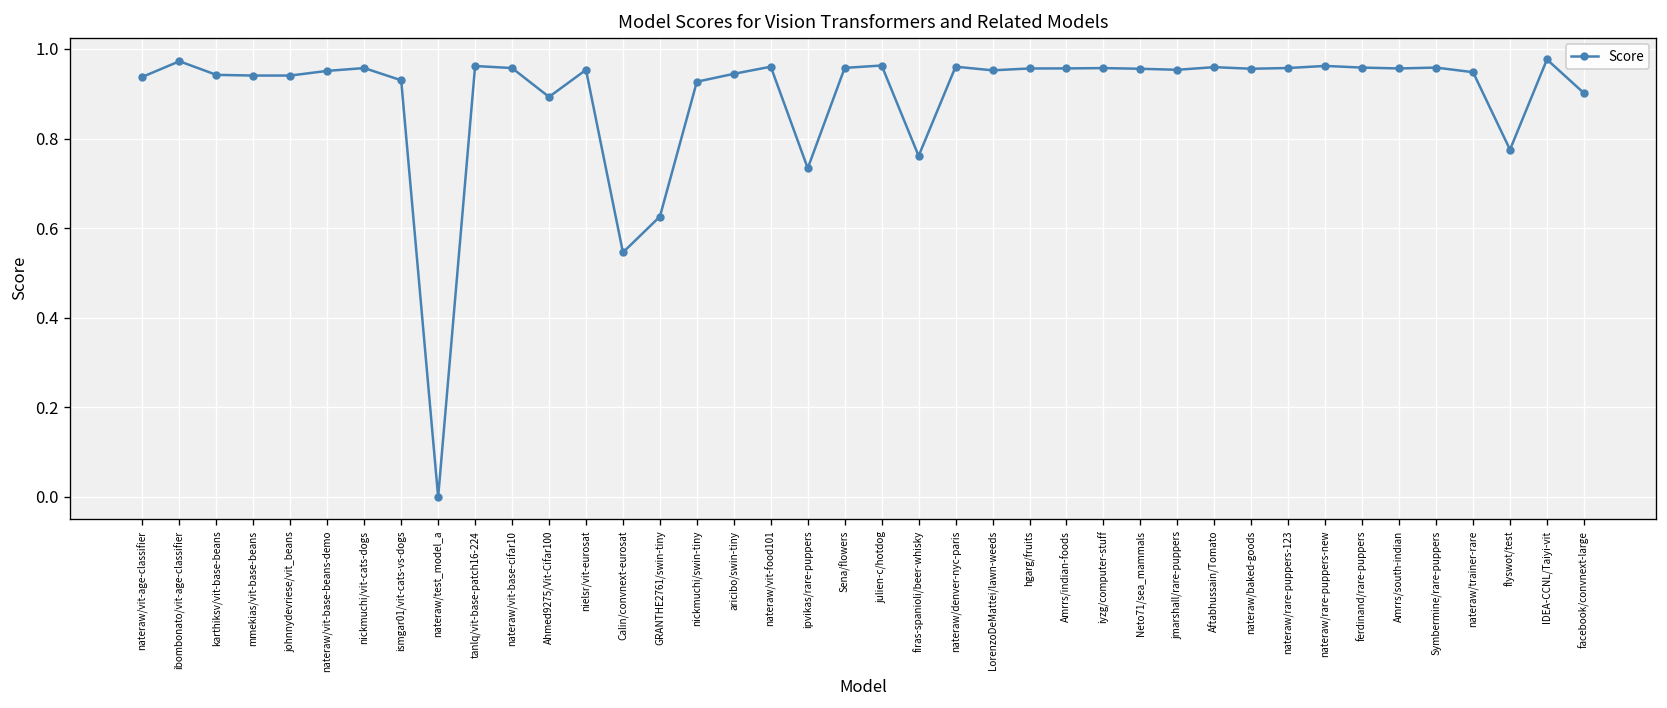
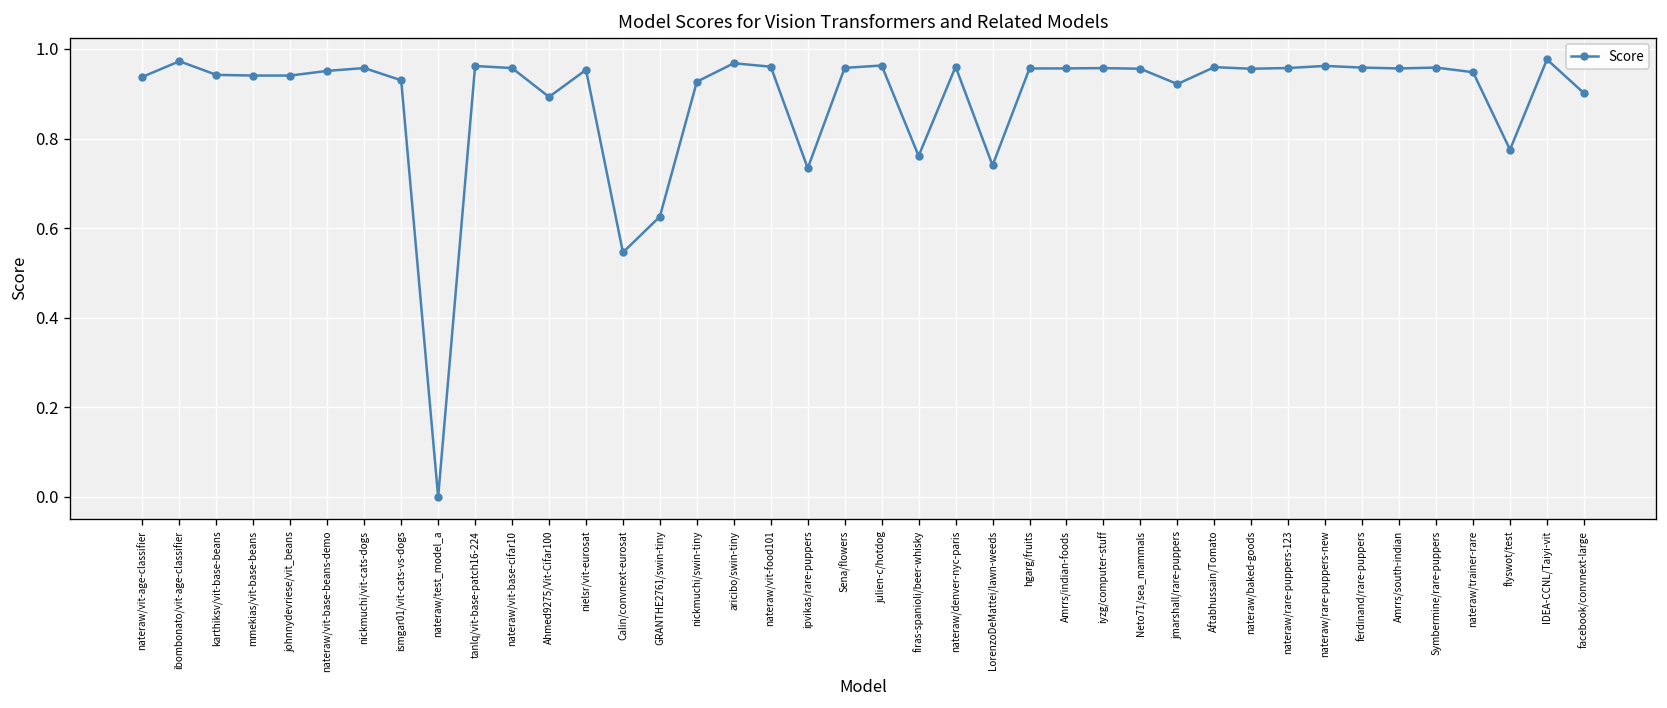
  {
    "nateraw/vit-age-classifier": 0.94,
    "ibombonato/vit-age-classifier": 0.97,
    "karthiksv/vit-base-beans": 0.94,
    "mmekias/vit-base-beans": 0.94,
    "johnnydevriese/vit_beans": 0.94,
    "nateraw/vit-base-beans-demo": 0.95,
    "nickmuchi/vit-cats-dogs": 0.96,
    "ismgar01/vit-cats-vs-dogs": 0.93,
    "nateraw/test_model_a": 0.00,
    "tanlq/vit-base-patch16-224": 0.96,
    "nateraw/vit-base-cifar10": 0.96,
    "Ahmed9275/Vit-Cifar100": 0.89,
    "nielsr/vit-eurosat": 0.95,
    "Calin/convnext-eurosat": 0.55,
    "GRANTHE2761/swin-tiny": 0.63,
    "nickmuchi/swin-tiny": 0.93,
-   "aricibo/swin-tiny": 0.94,
+   "aricibo/swin-tiny": 0.97,
    "nateraw/vit-food101": 0.96,
    "ipvikas/rare-puppers": 0.73,
    "Sena/flowers": 0.96,
    "julien-c/hotdog": 0.96,
    "firas-spanioli/beer-whisky": 0.76,
    "nateraw/denver-nyc-paris": 0.96,
-   "LorenzoDeMattei/lawn-weeds": 0.95,
+   "LorenzoDeMattei/lawn-weeds": 0.74,
    "hgarg/fruits": 0.96,
    "Amrrs/indian-foods": 0.96,
    "iyzg/computer-stuff": 0.96,
    "Neto71/sea_mammals": 0.96,
-   "jmarshall/rare-puppers": 0.95,
+   "jmarshall/rare-puppers": 0.92,
    "Aftabhussain/Tomato": 0.96,
    "nateraw/baked-goods": 0.96,
    "nateraw/rare-puppers-123": 0.96,
    "nateraw/rare-puppers-new": 0.96,
    "ferdinand/rare-puppers": 0.96,
    "Amrrs/south-indian": 0.96,
    "Symbermine/rare-puppers": 0.96,
    "nateraw/trainer-rare": 0.95,
    "flyswot/test": 0.78,
    "IDEA-CCNL/Taiyi-vit": 0.98,
    "facebook/convnext-large": 0.90
  }
